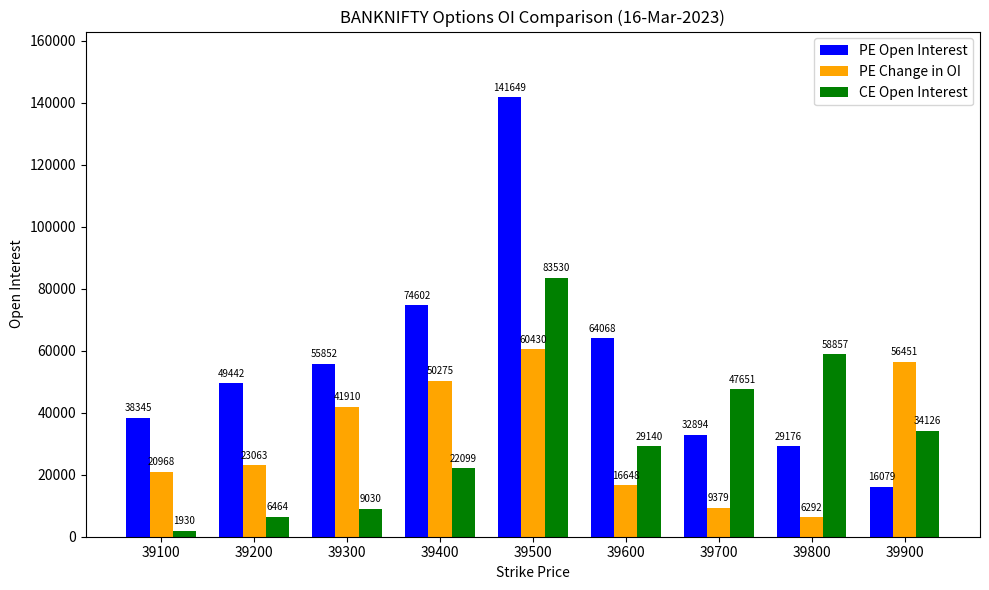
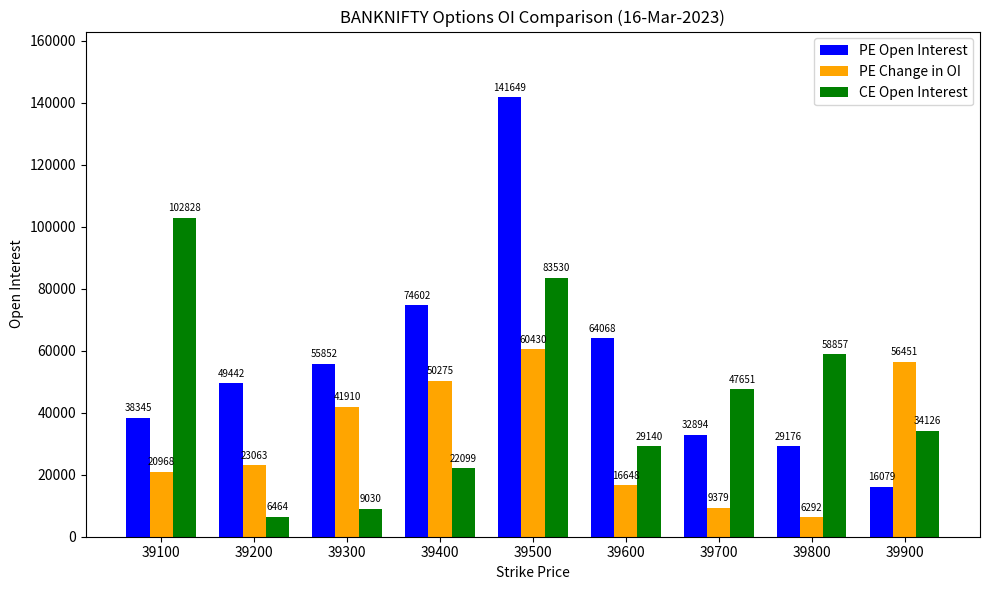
  {
    "PE Open Interest": {
      "39100": 38345,
      "39200": 49442,
      "39300": 55852,
      "39400": 74602,
      "39500": 141649,
      "39600": 64068,
      "39700": 32894,
      "39800": 29176,
      "39900": 16079
    },
    "PE Change in OI": {
      "39100": 20968,
      "39200": 23063,
      "39300": 41910,
      "39400": 50275,
      "39500": 60430,
      "39600": 16648,
      "39700": 9379,
      "39800": 6292
    },
    "CE Open Interest": {
-     "39100": 1930,
+     "39100": 102828,
      "39200": 6464,
      "39300": 9030,
      "39400": 22099,
      "39500": 83530,
      "39700": 47651,
      "39800": 58857,
      "39900": 34126
    }
  }
